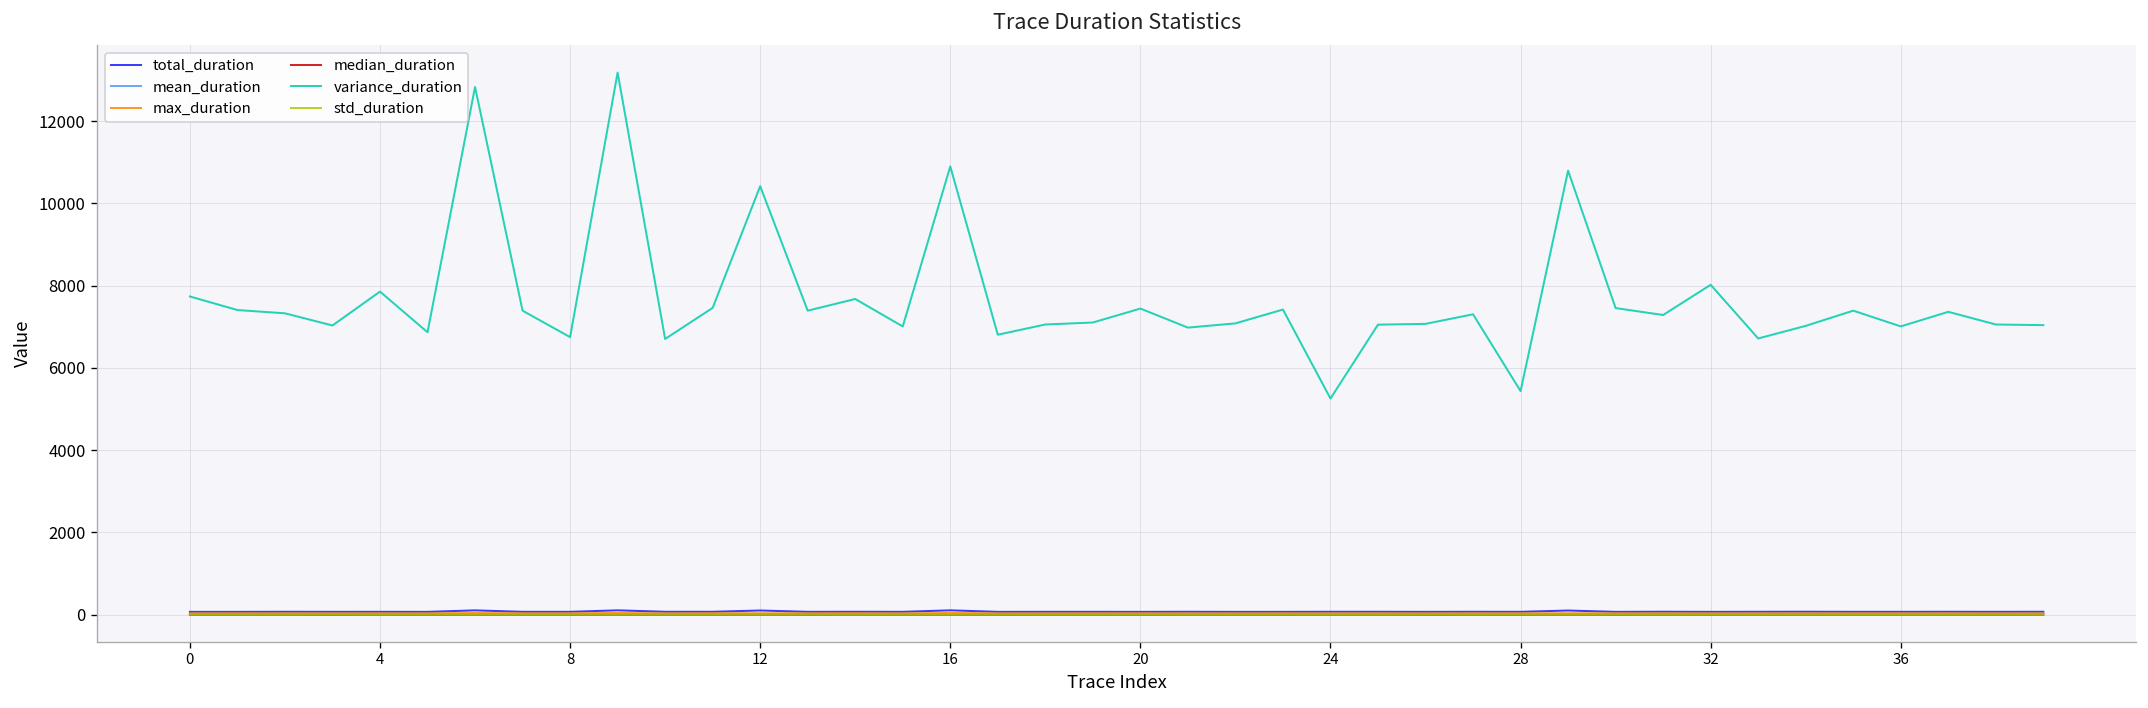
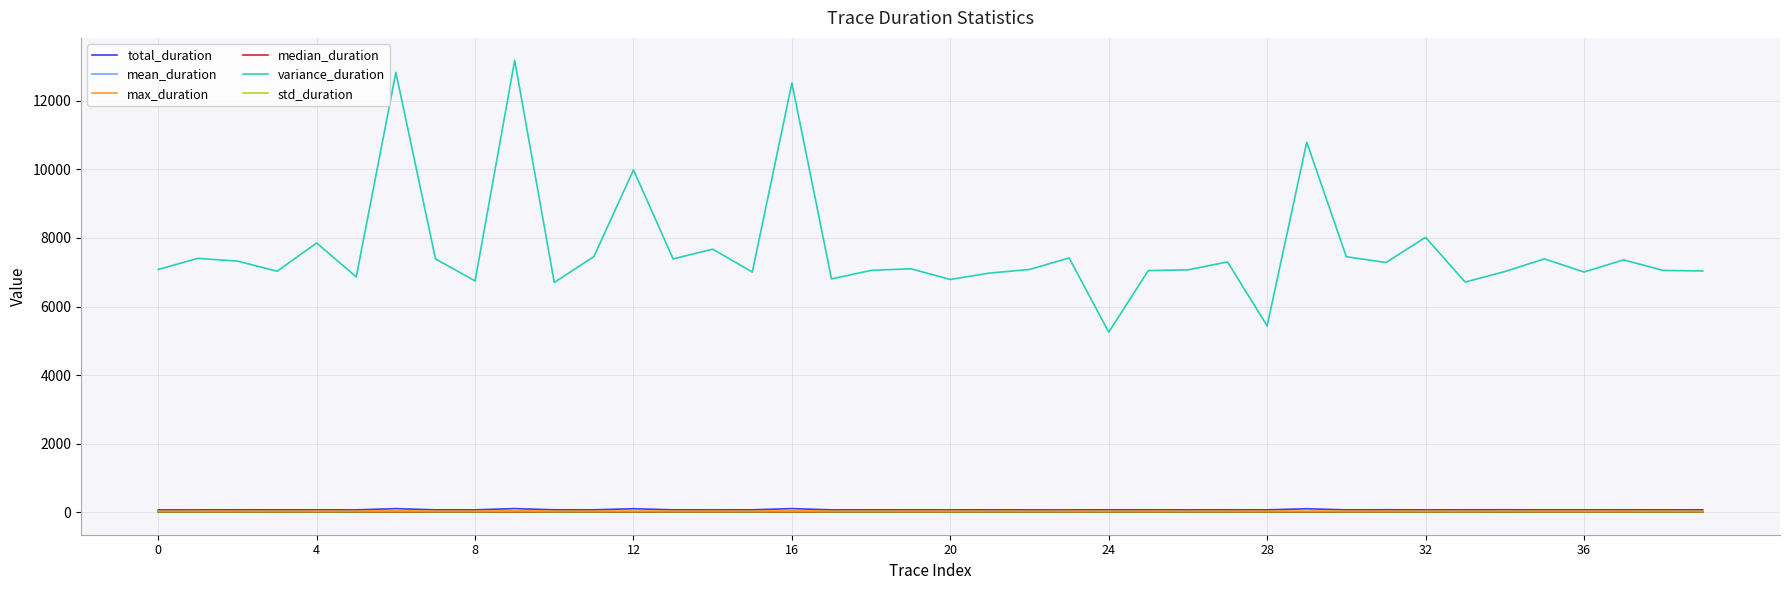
  {
    "variance_duration": {
-     "0": 7700,
+     "0": 7100,
      "4": 7900,
      "8": 6700,
-     "12": 10400,
-     "16": 10900,
-     "20": 7400,
+     "12": 10000,
+     "16": 12500,
+     "20": 6800,
      "24": 5300,
      "28": 5400,
      "32": 8000,
      "36": 7000
    }
  }
